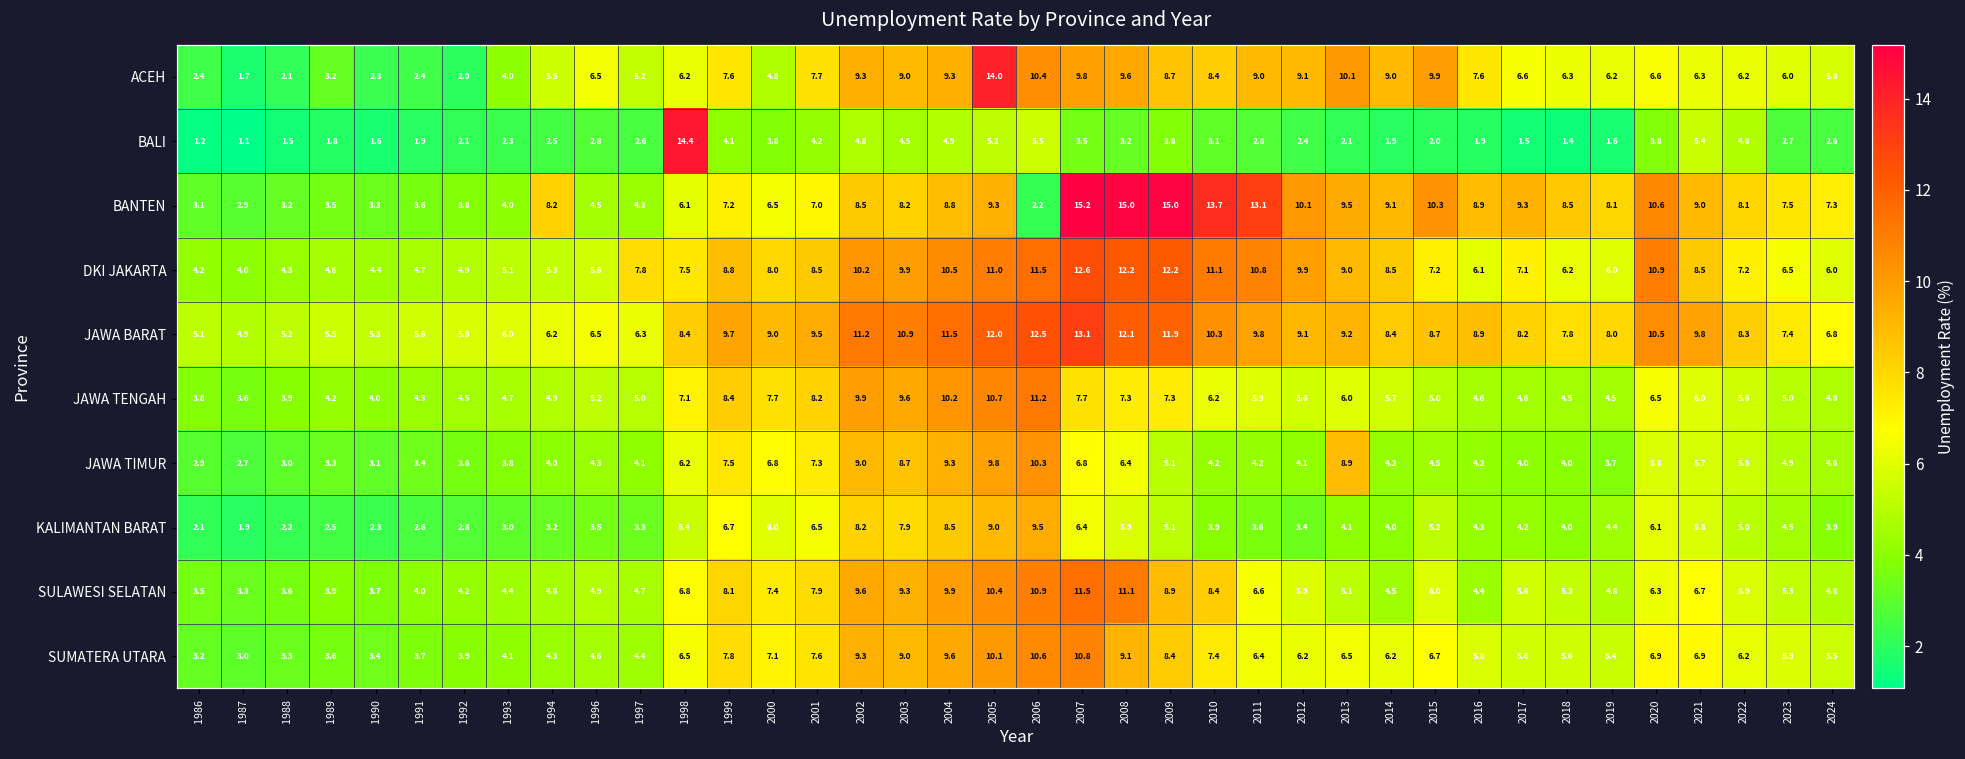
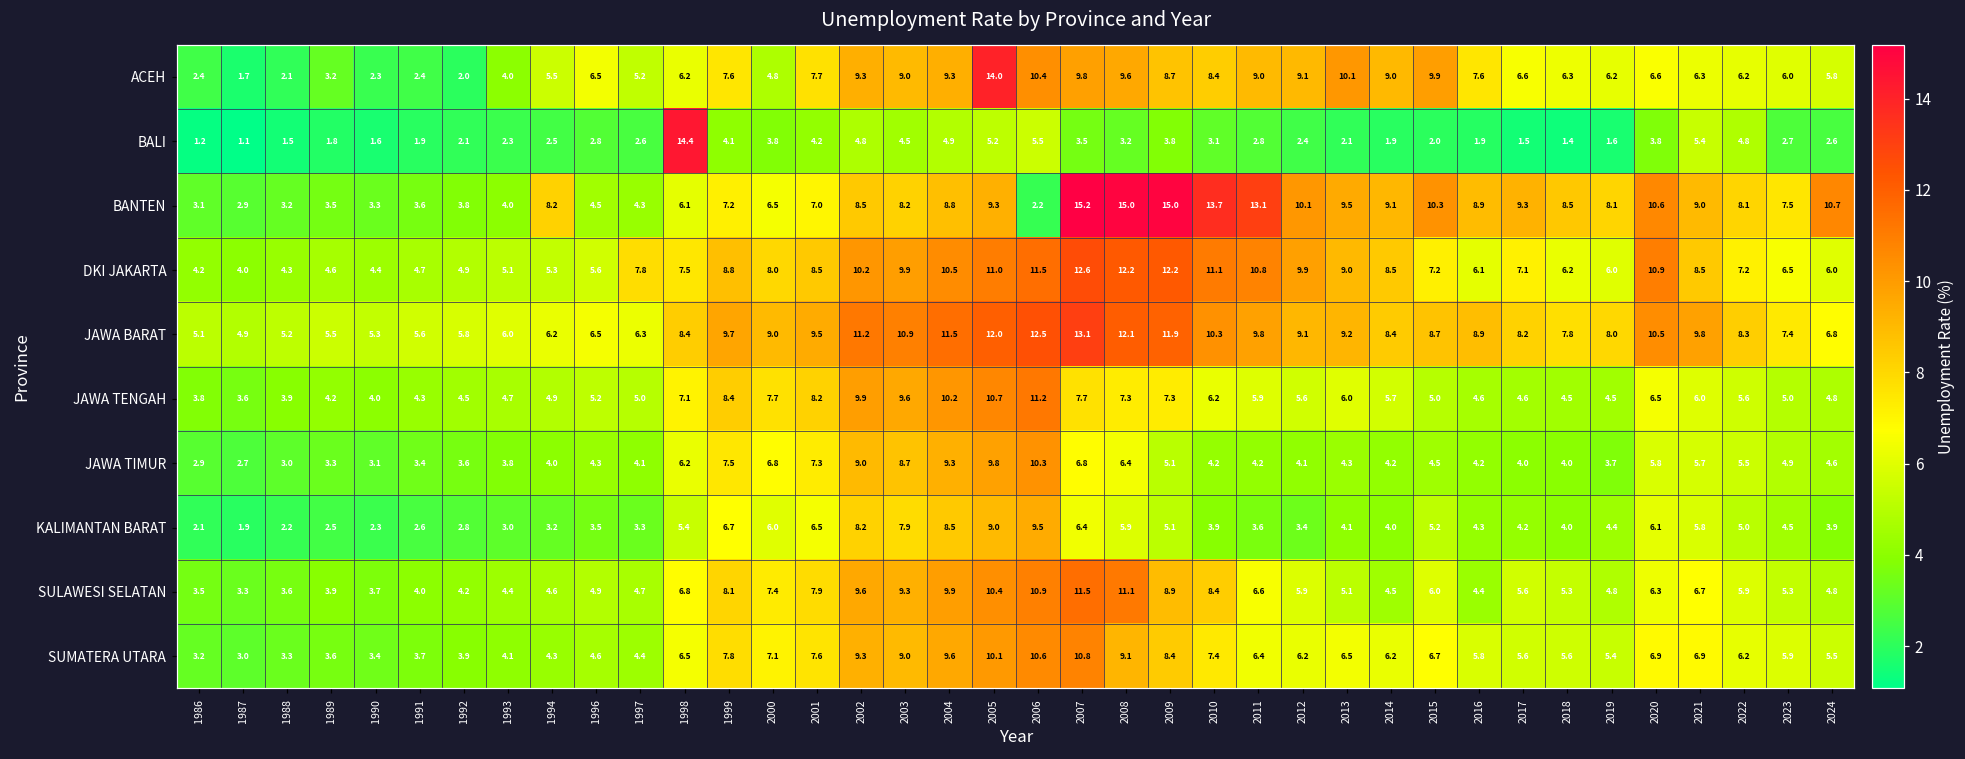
  {
    "BANTEN": {
      "1986": 3.1,
      "1987": 2.9,
      "1988": 3.2,
      "1989": 3.5,
      "1990": 3.3,
      "1991": 3.6,
      "1992": 3.8,
      "1993": 4.0,
      "1994": 8.2,
      "1996": 4.5,
      "1997": 4.3,
      "1998": 6.1,
      "1999": 7.2,
      "2000": 6.5,
      "2001": 7.0,
      "2002": 8.5,
      "2003": 8.2,
      "2004": 8.8,
      "2005": 9.3,
      "2006": 2.2,
      "2007": 15.2,
      "2008": 15.0,
      "2009": 15.0,
      "2010": 13.7,
      "2011": 13.1,
      "2012": 10.1,
      "2013": 9.5,
      "2014": 9.1,
      "2015": 10.3,
      "2016": 8.9,
      "2017": 9.3,
      "2018": 8.5,
      "2019": 8.1,
      "2020": 10.6,
      "2021": 9.0,
      "2022": 8.1,
      "2023": 7.5,
-     "2024": 7.3
+     "2024": 10.7
    },
    "JAWA TIMUR": {
      "1986": 2.9,
      "1987": 2.7,
      "1988": 3.0,
      "1989": 3.3,
      "1990": 3.1,
      "1991": 3.4,
      "1992": 3.6,
      "1993": 3.8,
      "1994": 4.0,
      "1996": 4.3,
      "1997": 4.1,
      "1998": 6.2,
      "1999": 7.5,
      "2000": 6.8,
      "2001": 7.3,
      "2002": 9.0,
      "2003": 8.7,
      "2004": 9.3,
      "2005": 9.8,
      "2006": 10.3,
      "2007": 6.8,
      "2008": 6.4,
      "2009": 5.1,
      "2010": 4.2,
      "2011": 4.2,
      "2012": 4.1,
-     "2013": 8.9,
+     "2013": 4.3,
      "2014": 4.2,
      "2015": 4.5,
      "2016": 4.2,
      "2017": 4.0,
      "2018": 4.0,
      "2019": 3.7,
      "2020": 5.8,
      "2021": 5.7,
      "2022": 5.5,
      "2023": 4.9,
      "2024": 4.6
    }
  }
